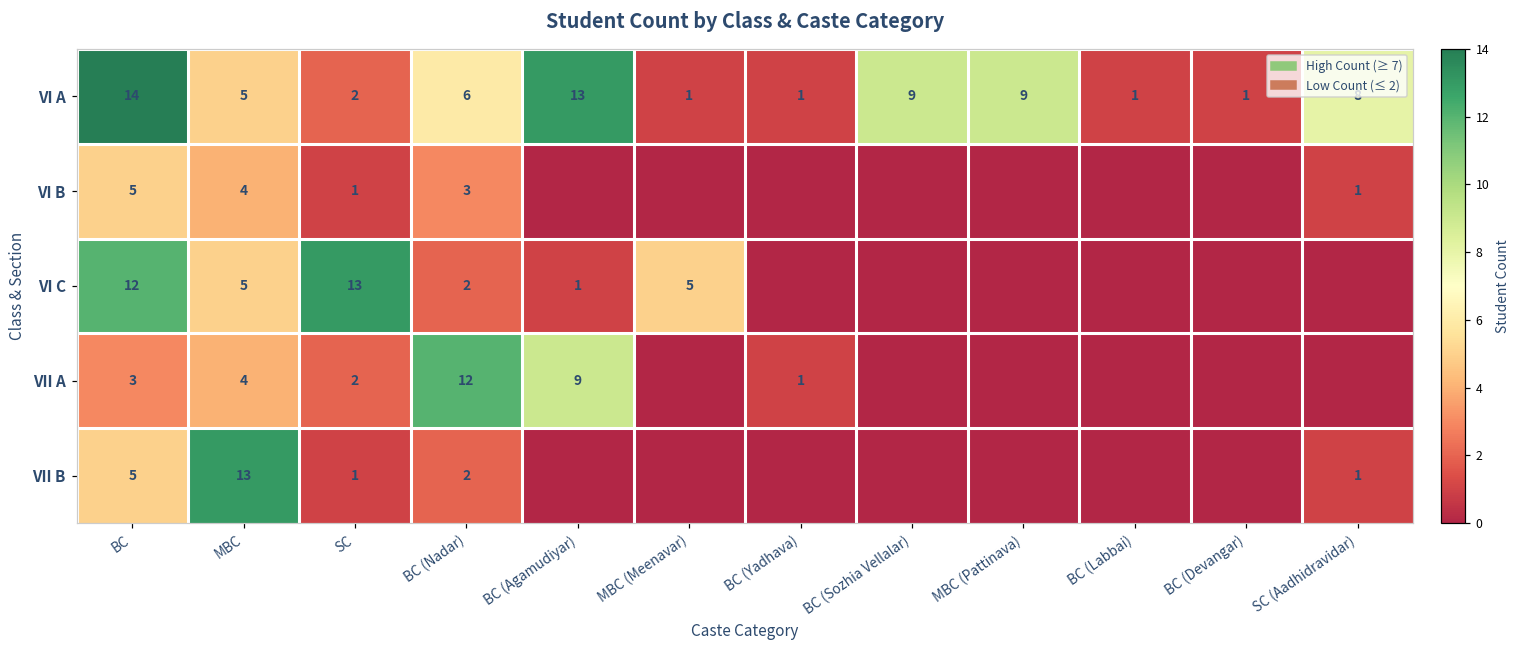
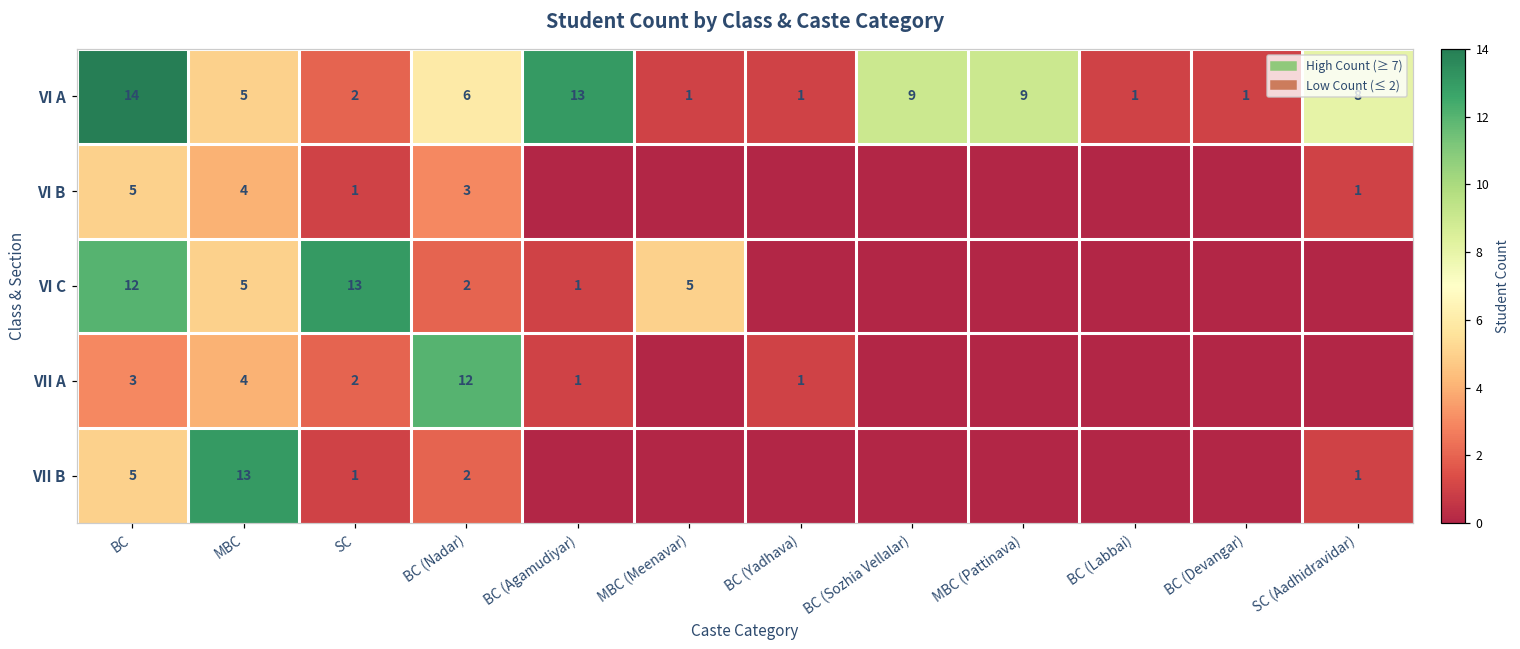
  {
    "VI A": {
      "BC": 14,
      "MBC": 5,
      "SC": 2,
      "BC (Nadar)": 6,
      "BC (Agamudiyar)": 13,
      "MBC (Meenavar)": 1,
      "BC (Yadhava)": 1,
      "BC (Sozhia Vellalar)": 9,
      "MBC (Pattinava)": 9,
      "BC (Labbai)": 1,
      "BC (Devangar)": 1
    },
    "VI B": {
      "BC": 5,
      "MBC": 4,
      "SC": 1,
      "BC (Nadar)": 3,
      "SC (Aadhidravidar)": 1
    },
    "VI C": {
      "BC": 12,
      "MBC": 5,
      "SC": 13,
      "BC (Nadar)": 2,
      "BC (Agamudiyar)": 1,
      "MBC (Meenavar)": 5
    },
    "VII A": {
      "BC": 3,
      "MBC": 4,
      "SC": 2,
      "BC (Nadar)": 12,
-     "BC (Agamudiyar)": 9,
+     "BC (Agamudiyar)": 1,
      "BC (Yadhava)": 1
    },
    "VII B": {
      "BC": 5,
      "MBC": 13,
      "SC": 1,
      "BC (Nadar)": 2,
      "SC (Aadhidravidar)": 1
    }
  }
